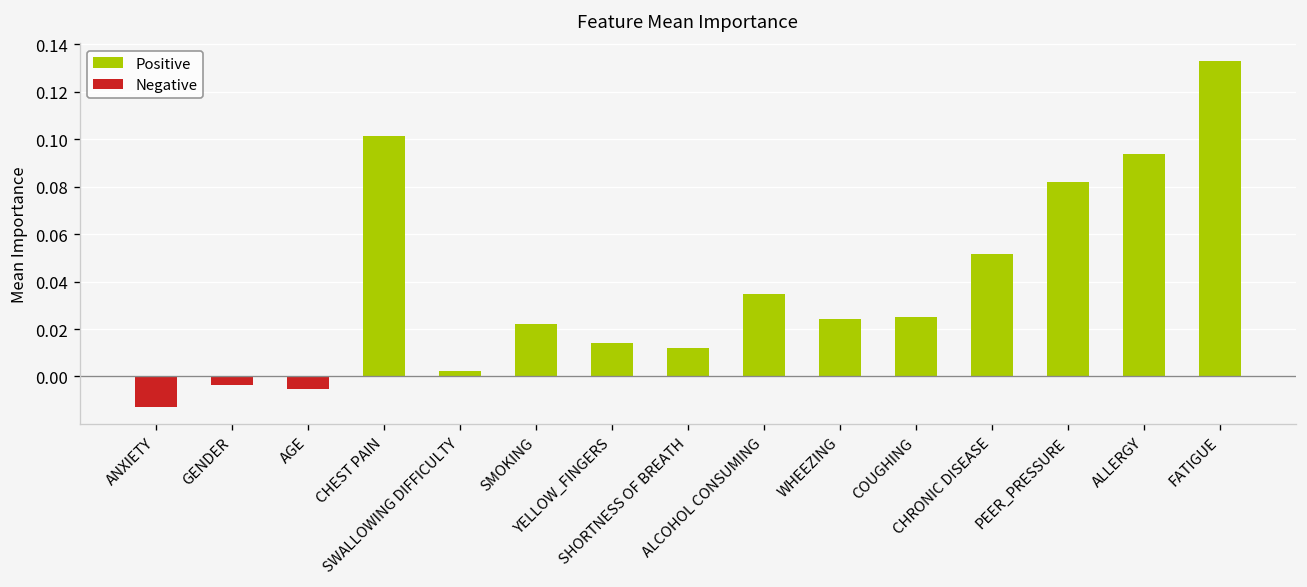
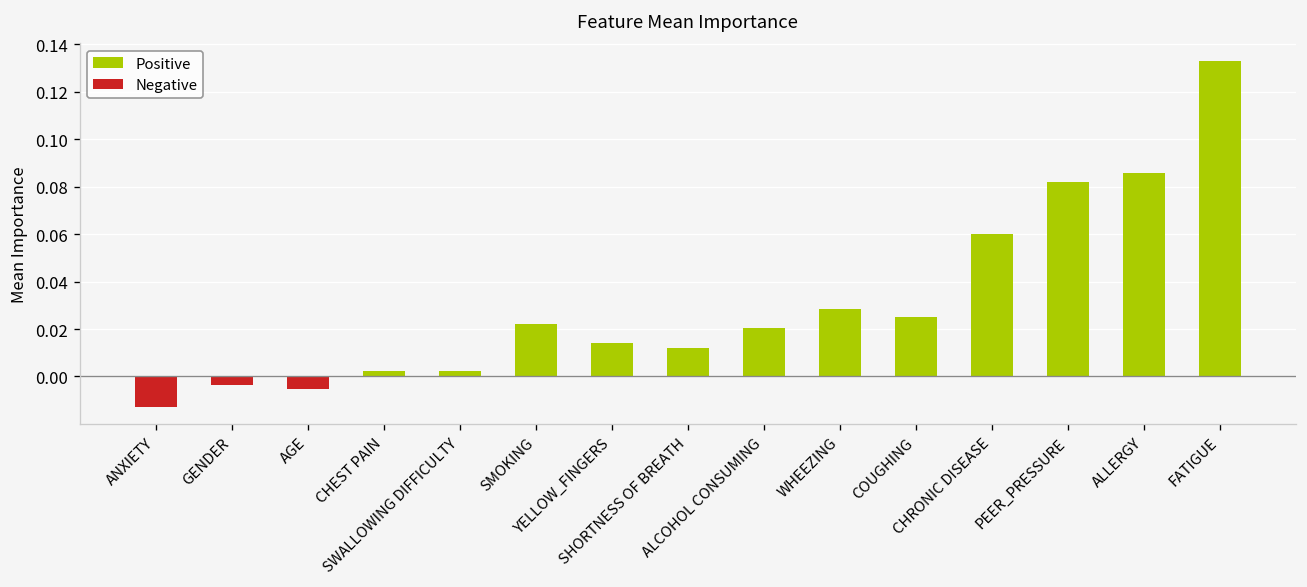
  {
    "ANXIETY": -0.013,
    "GENDER": -0.004,
    "AGE": -0.005,
-   "CHEST PAIN": 0.101,
+   "CHEST PAIN": 0.002,
    "SWALLOWING DIFFICULTY": 0.002,
    "SMOKING": 0.022,
    "YELLOW_FINGERS": 0.014,
    "SHORTNESS OF BREATH": 0.012,
-   "ALCOHOL CONSUMING": 0.035,
-   "WHEEZING": 0.024,
+   "ALCOHOL CONSUMING": 0.020,
+   "WHEEZING": 0.029,
    "COUGHING": 0.025,
-   "CHRONIC DISEASE": 0.052,
+   "CHRONIC DISEASE": 0.060,
    "PEER_PRESSURE": 0.082,
-   "ALLERGY": 0.094,
+   "ALLERGY": 0.086,
    "FATIGUE": 0.133
  }
